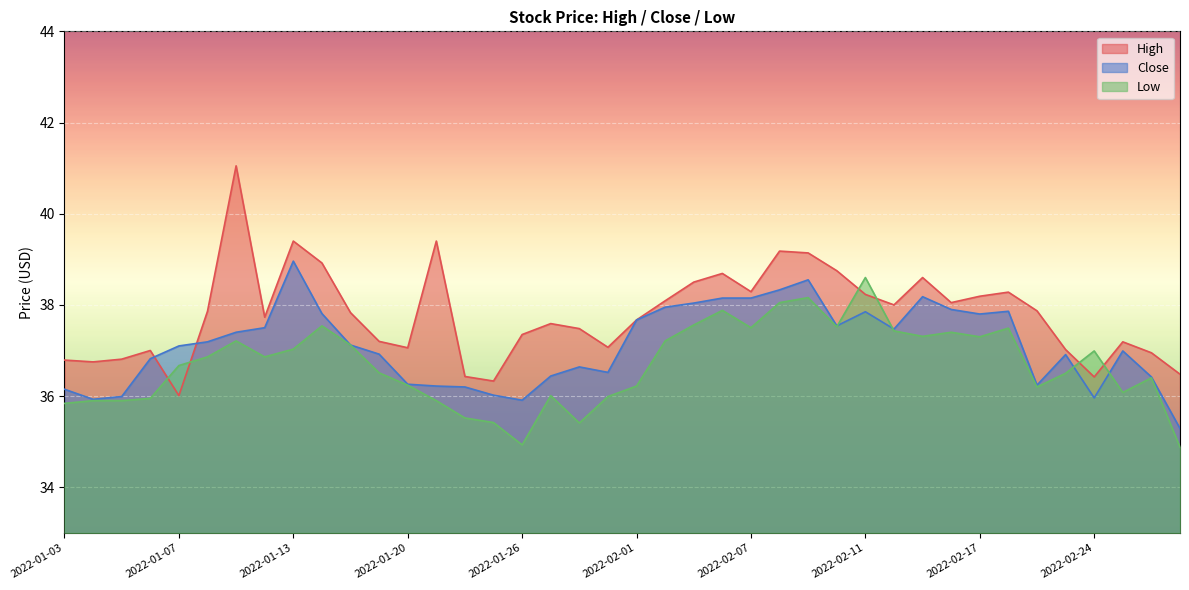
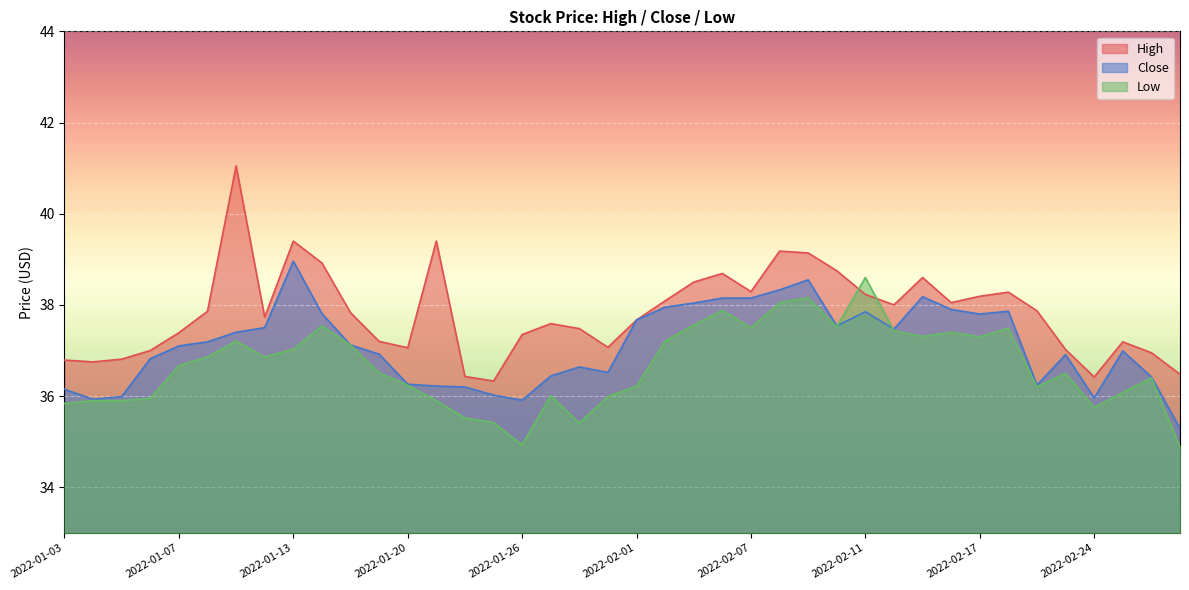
  {
    "High": {
      "2022-01-03": 36.8,
-     "2022-01-07": 36.0,
+     "2022-01-07": 37.4,
      "2022-01-13": 39.4,
      "2022-01-20": 37.1,
      "2022-01-26": 37.4,
      "2022-02-07": 38.3,
      "2022-02-11": 38.2,
      "2022-02-17": 38.2,
      "2022-02-24": 36.4
    },
    "Close": {
      "2022-01-03": 36.2,
      "2022-01-07": 37.1,
      "2022-01-13": 39.0,
      "2022-01-26": 35.9,
      "2022-02-07": 38.2,
      "2022-02-11": 37.9,
      "2022-02-17": 37.8,
      "2022-02-24": 36.0
    },
    "Low": {
      "2022-01-03": 35.8,
      "2022-01-07": 36.7,
      "2022-01-13": 37.0,
      "2022-01-26": 34.9,
      "2022-02-01": 36.2,
      "2022-02-07": 37.5,
      "2022-02-11": 38.6,
      "2022-02-17": 37.3,
-     "2022-02-24": 37.0
+     "2022-02-24": 35.8
    }
  }
